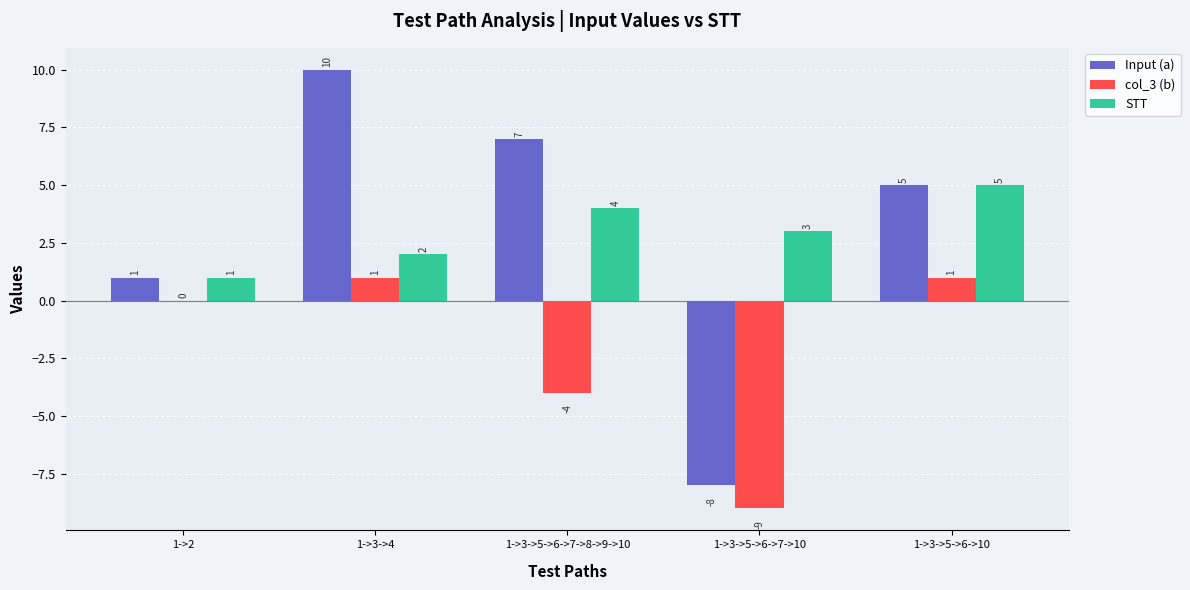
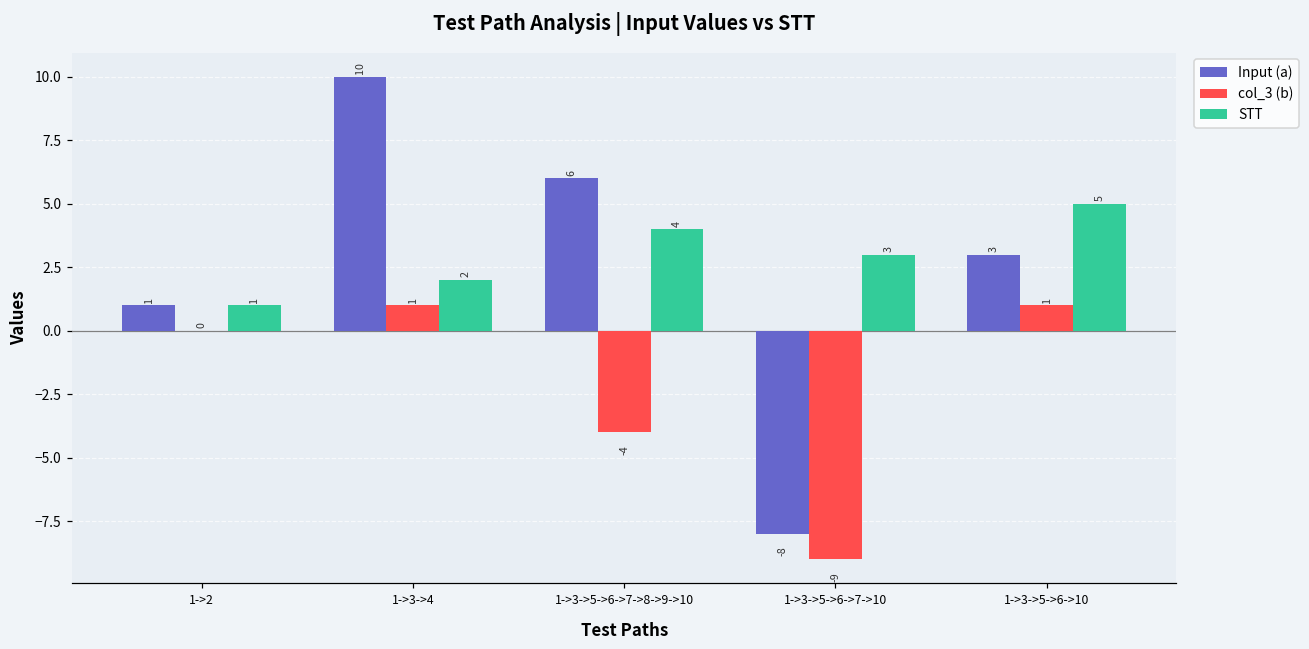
  {
    "Input (a)": {
      "1->2": 1,
      "1->3->4": 10,
-     "1->3->5->6->7->8->9->10": 7,
+     "1->3->5->6->7->8->9->10": 6,
      "1->3->5->6->7->10": -8,
-     "1->3->5->6->10": 5
+     "1->3->5->6->10": 3
    },
    "col_3 (b)": {
      "1->2": 0,
      "1->3->4": 1,
      "1->3->5->6->7->8->9->10": -4,
      "1->3->5->6->7->10": -9,
      "1->3->5->6->10": 1
    },
    "STT": {
      "1->2": 1,
      "1->3->4": 2,
      "1->3->5->6->7->8->9->10": 4,
      "1->3->5->6->7->10": 3,
      "1->3->5->6->10": 5
    }
  }
